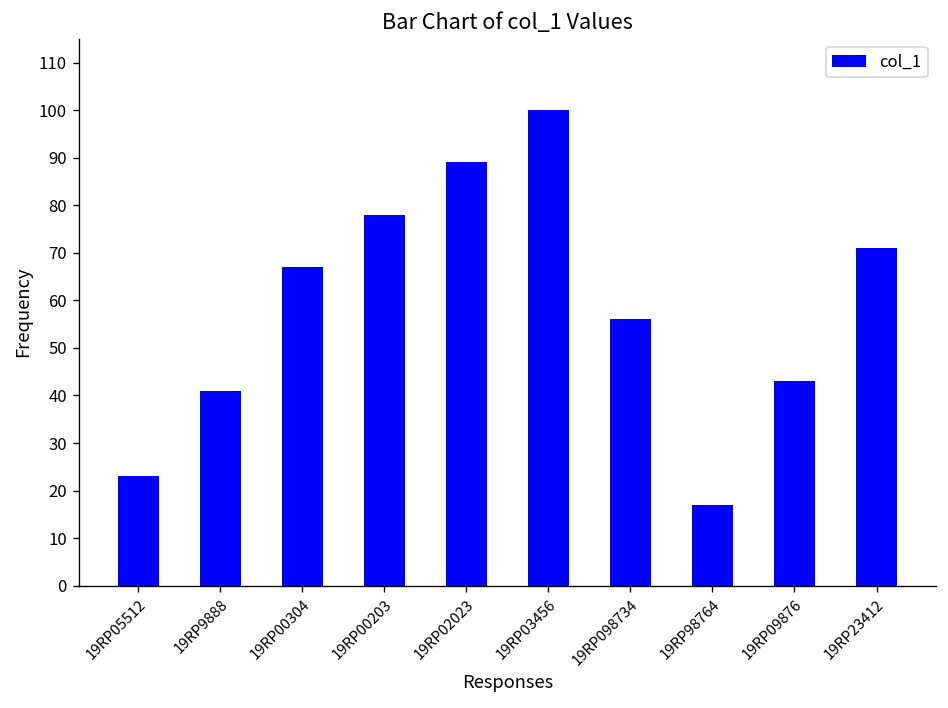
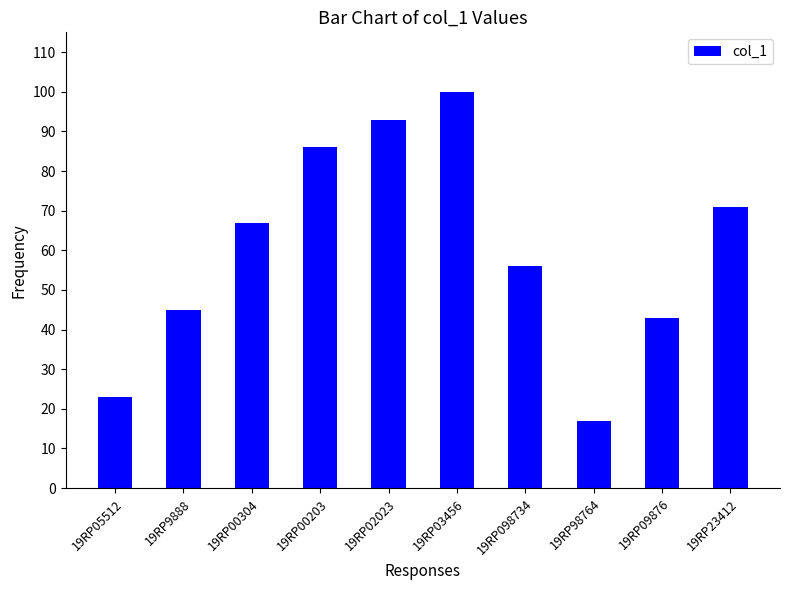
  {
    "19RP05512": 23,
-   "19RP9888": 41,
+   "19RP9888": 45,
    "19RP00304": 67,
-   "19RP00203": 78,
-   "19RP02023": 89,
+   "19RP00203": 86,
+   "19RP02023": 93,
    "19RP03456": 100,
    "19RP098734": 56,
    "19RP98764": 17,
    "19RP09876": 43,
    "19RP23412": 71
  }
